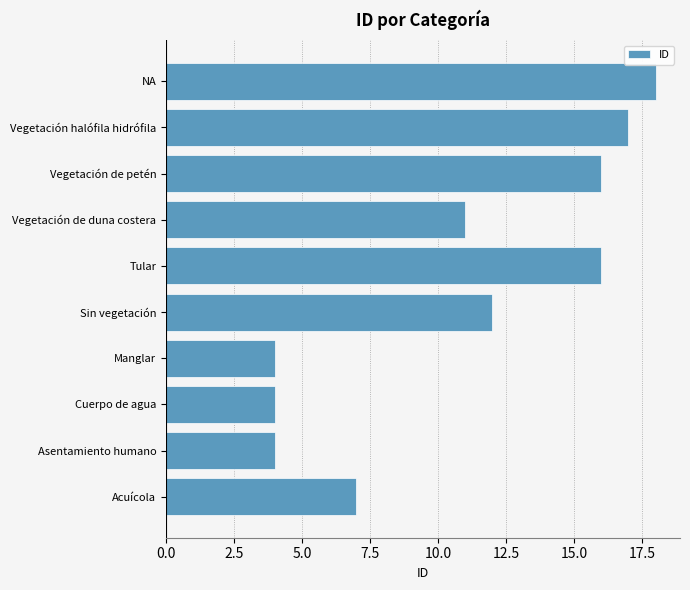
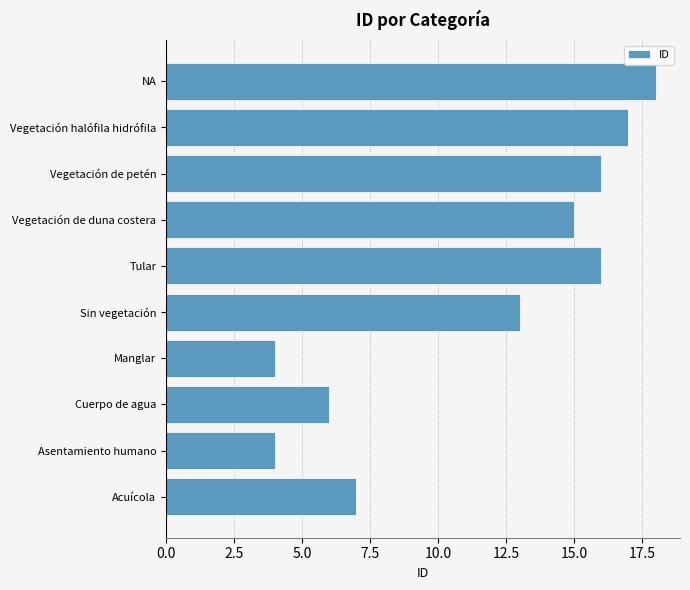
  {
    "NA": 18,
    "Vegetación halófila hidrófila": 17,
    "Vegetación de petén": 16,
-   "Vegetación de duna costera": 11,
+   "Vegetación de duna costera": 15,
    "Tular": 16,
-   "Sin vegetación": 12,
+   "Sin vegetación": 13,
    "Manglar": 4,
-   "Cuerpo de agua": 4,
+   "Cuerpo de agua": 6,
    "Asentamiento humano": 4,
    "Acuícola": 7
  }
